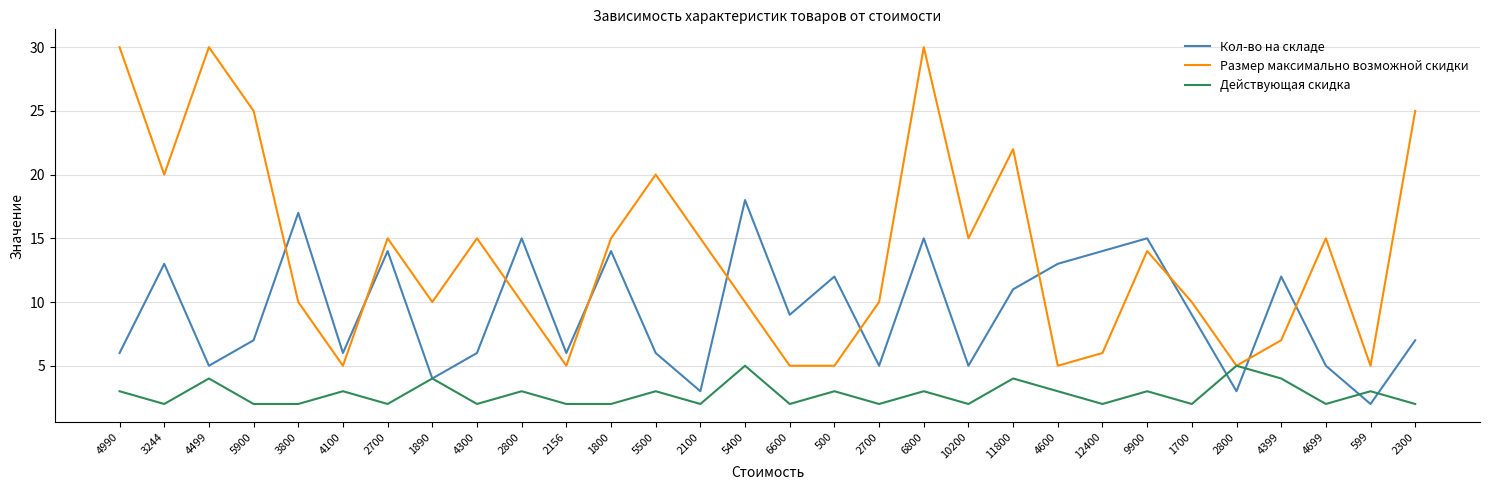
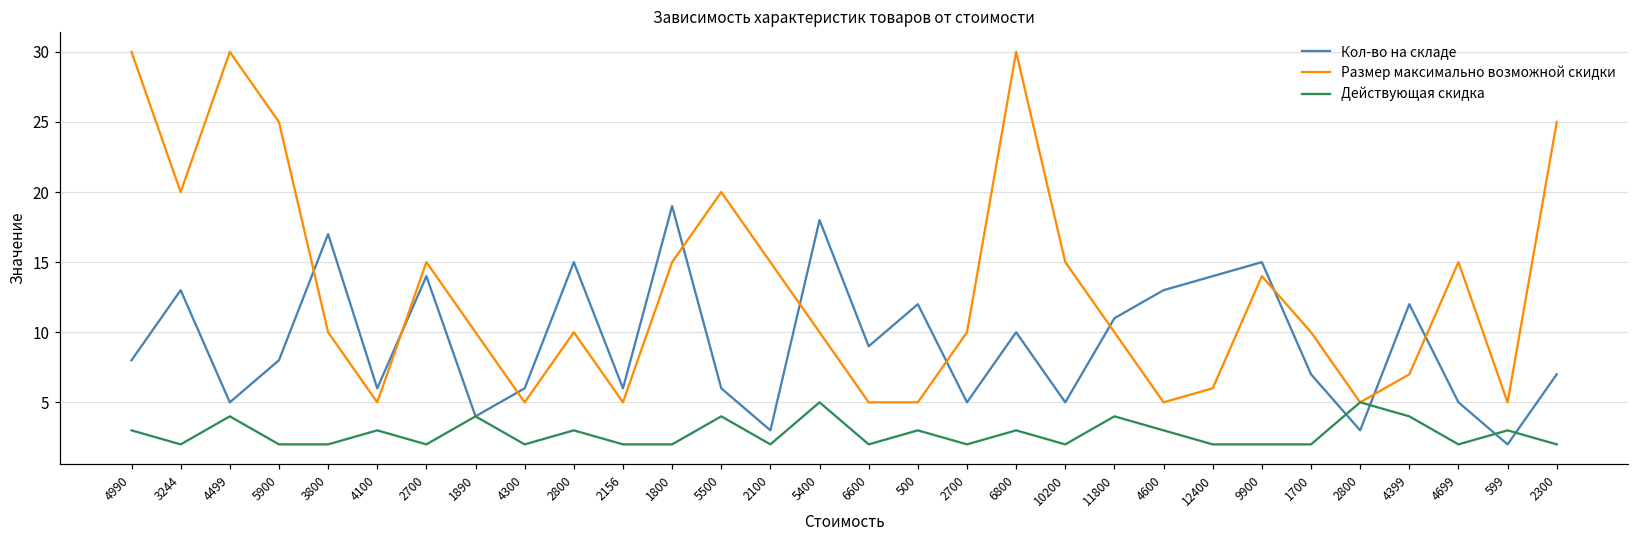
  {
    "Кол-во на складе": {
-     "4990": 6,
+     "4990": 8,
      "3244": 13,
      "4499": 5,
-     "5900": 7,
+     "5900": 8,
      "3800": 17,
      "4100": 6,
      "4300": 6,
      "2156": 6,
-     "1800": 14,
+     "1800": 19,
      "5500": 6,
      "2100": 3,
      "5400": 18,
      "6600": 9,
      "500": 12,
-     "6800": 15,
+     "6800": 10,
      "10200": 5,
      "11800": 11,
      "4600": 13,
      "12400": 14,
      "9900": 15,
-     "1700": 9,
+     "1700": 7,
      "4399": 12,
      "4699": 5,
      "599": 2,
      "2300": 7
    },
    "Размер максимально возможной скидки": {
      "4990": 30,
      "3244": 20,
      "4499": 30,
      "5900": 25,
      "3800": 10,
      "4100": 5,
      "1890": 10,
-     "4300": 15,
+     "4300": 5,
      "2156": 5,
      "1800": 15,
      "5500": 20,
      "2100": 15,
      "5400": 10,
      "6600": 5,
      "500": 5,
      "6800": 30,
      "10200": 15,
-     "11800": 22,
+     "11800": 10,
      "4600": 5,
      "12400": 6,
      "9900": 14,
      "1700": 10,
      "4399": 7,
      "4699": 15,
      "599": 5,
      "2300": 25
    },
    "Действующая скидка": {
      "4990": 3,
      "3244": 2,
      "4499": 4,
      "5900": 2,
      "3800": 2,
      "4100": 3,
      "4300": 2,
      "2156": 2,
      "1800": 2,
-     "5500": 3,
+     "5500": 4,
      "2100": 2,
      "5400": 5,
      "6600": 2,
      "500": 3,
      "6800": 3,
      "10200": 2,
      "11800": 4,
      "4600": 3,
      "12400": 2,
-     "9900": 3,
+     "9900": 2,
      "1700": 2,
      "4399": 4,
      "4699": 2,
      "599": 3,
      "2300": 2
    }
  }
